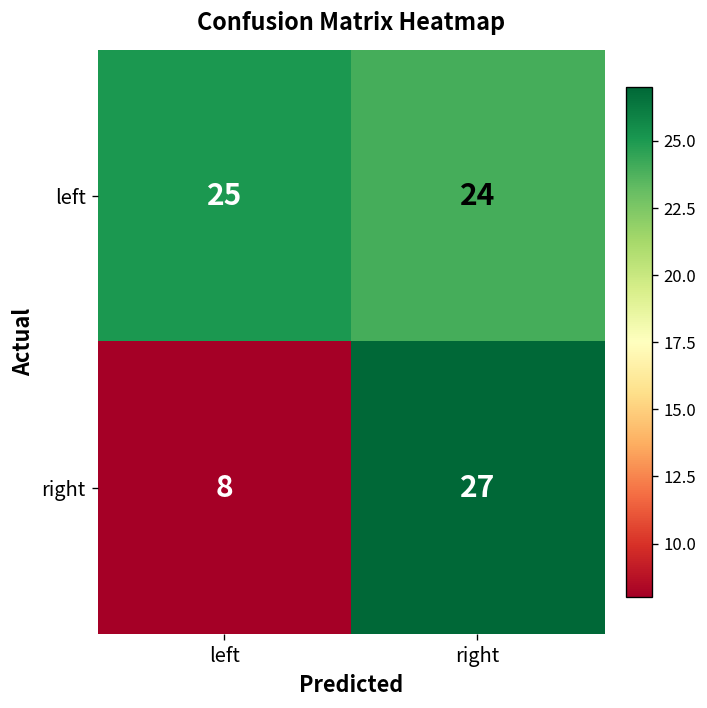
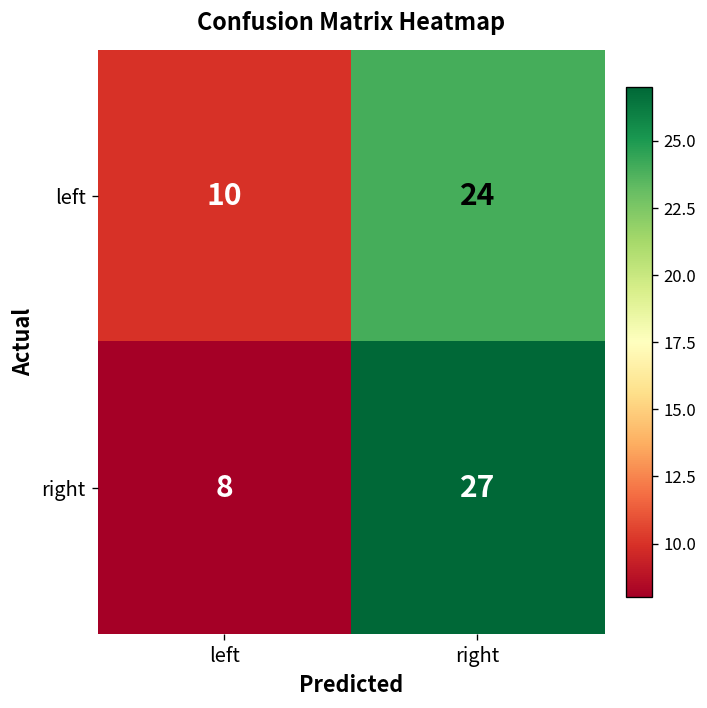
  {
    "left": {
-     "left": 25,
+     "left": 10,
      "right": 24
    },
    "right": {
      "left": 8,
      "right": 27
    }
  }
